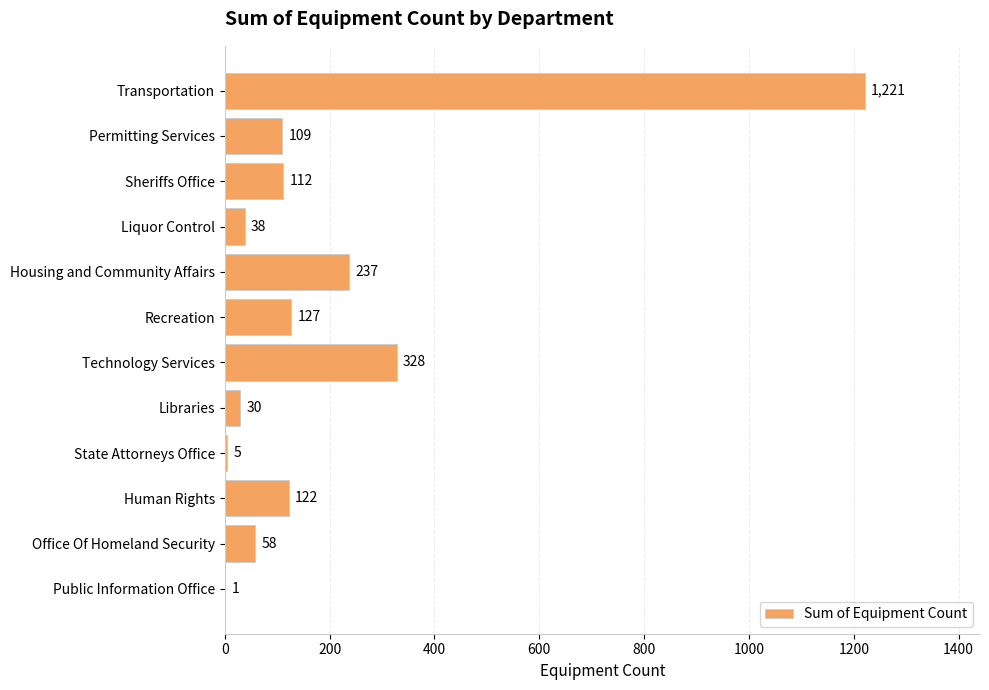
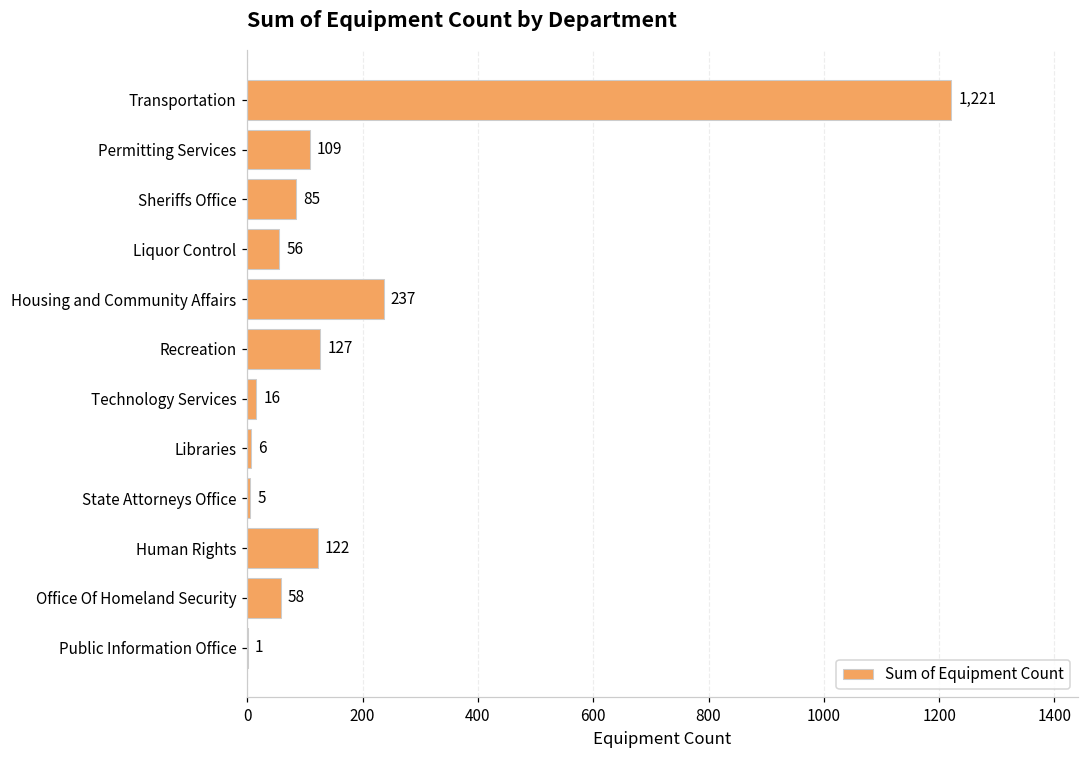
  {
    "Transportation": "1,221",
    "Permitting Services": "109",
-   "Sheriffs Office": "112",
-   "Liquor Control": "38",
+   "Sheriffs Office": "85",
+   "Liquor Control": "56",
    "Housing and Community Affairs": "237",
    "Recreation": "127",
-   "Technology Services": "328",
-   "Libraries": "30",
+   "Technology Services": "16",
+   "Libraries": "6",
    "State Attorneys Office": "5",
    "Human Rights": "122",
    "Office Of Homeland Security": "58",
    "Public Information Office": "1"
  }
